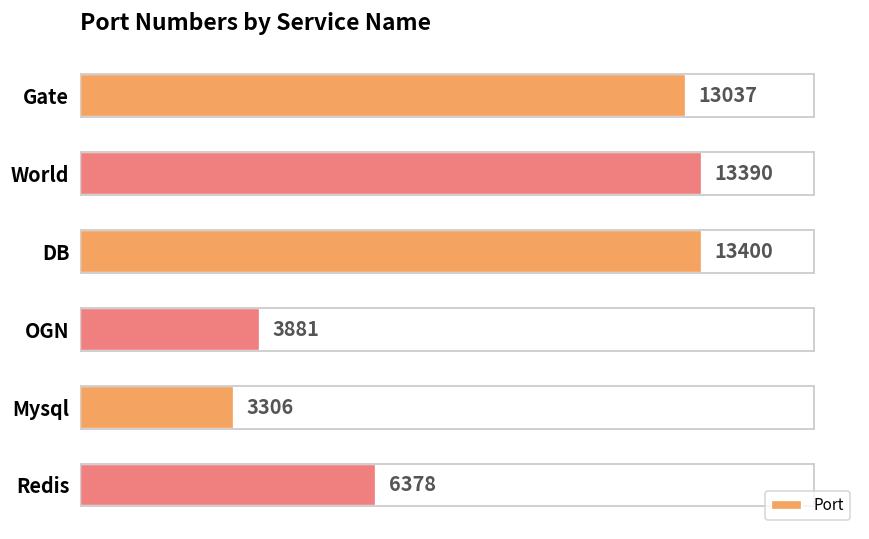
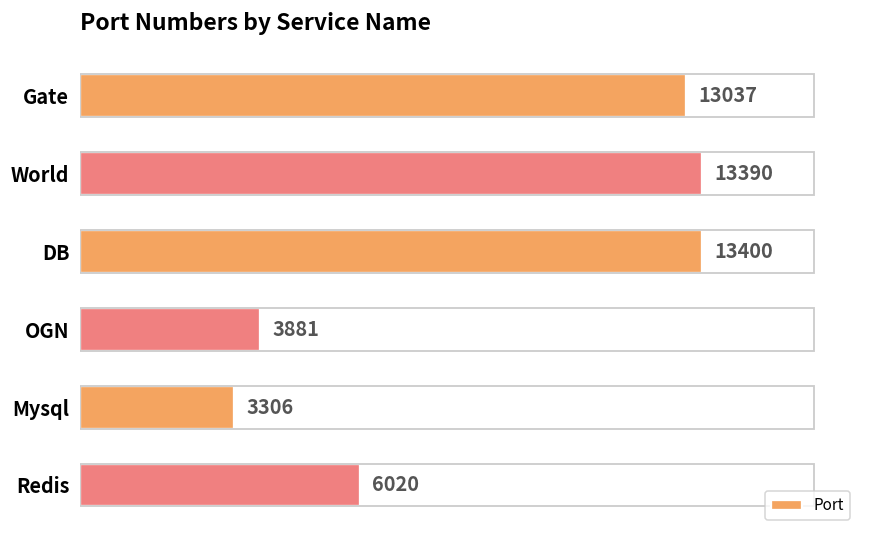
  {
    "Gate": 13037,
    "World": 13390,
    "DB": 13400,
    "OGN": 3881,
    "Mysql": 3306,
-   "Redis": 6378
+   "Redis": 6020
  }
